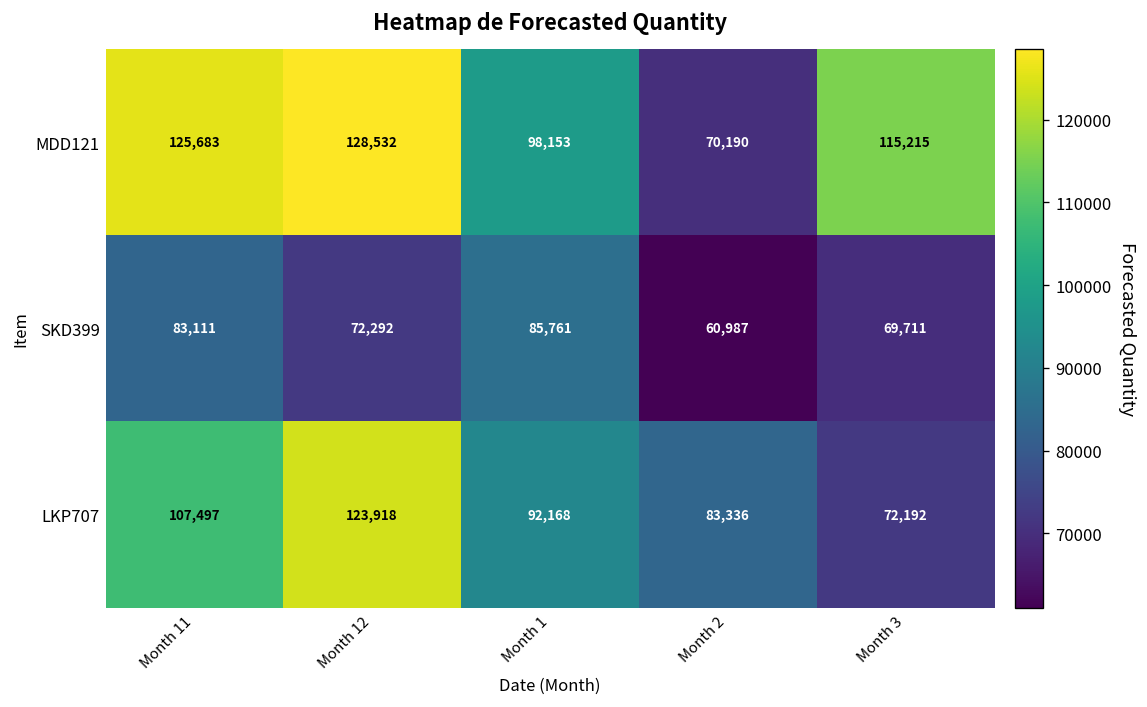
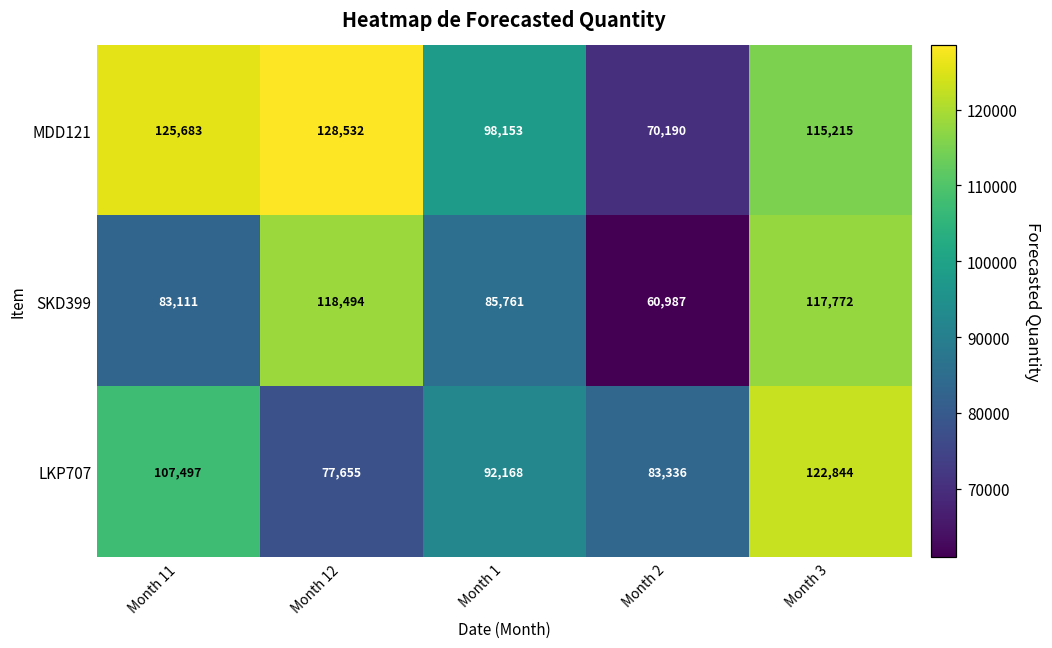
  {
    "MDD121": {
      "Month 11": "125,683",
      "Month 12": "128,532",
      "Month 1": "98,153",
      "Month 2": "70,190",
      "Month 3": "115,215"
    },
    "SKD399": {
      "Month 11": "83,111",
-     "Month 12": "72,292",
+     "Month 12": "118,494",
      "Month 1": "85,761",
      "Month 2": "60,987",
-     "Month 3": "69,711"
+     "Month 3": "117,772"
    },
    "LKP707": {
      "Month 11": "107,497",
-     "Month 12": "123,918",
+     "Month 12": "77,655",
      "Month 1": "92,168",
      "Month 2": "83,336",
-     "Month 3": "72,192"
+     "Month 3": "122,844"
    }
  }
